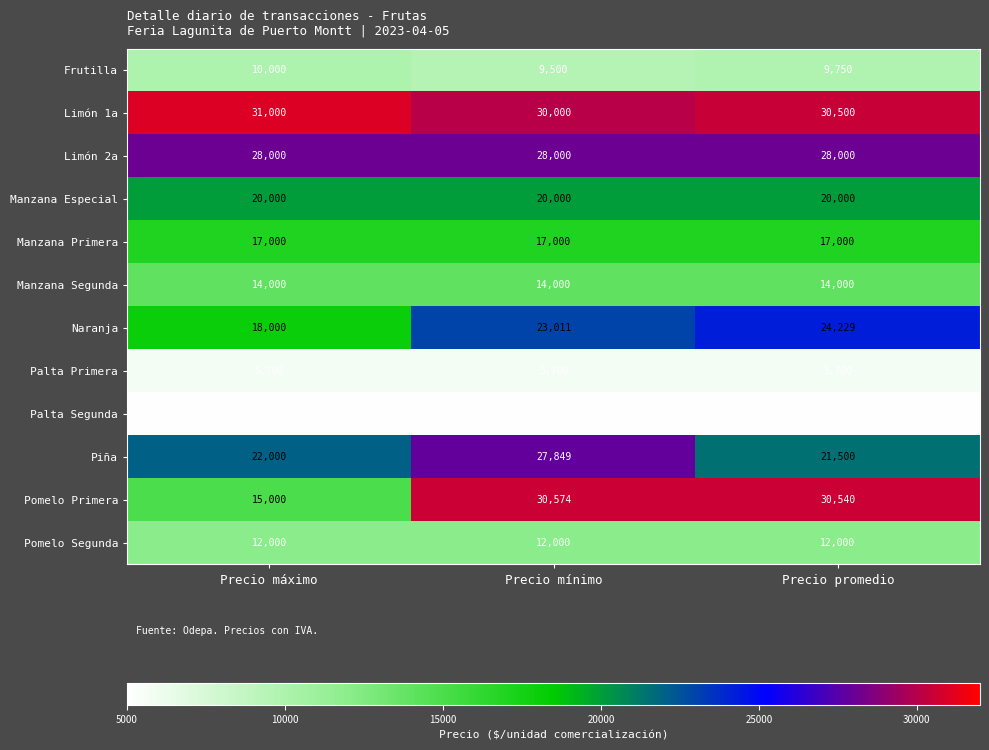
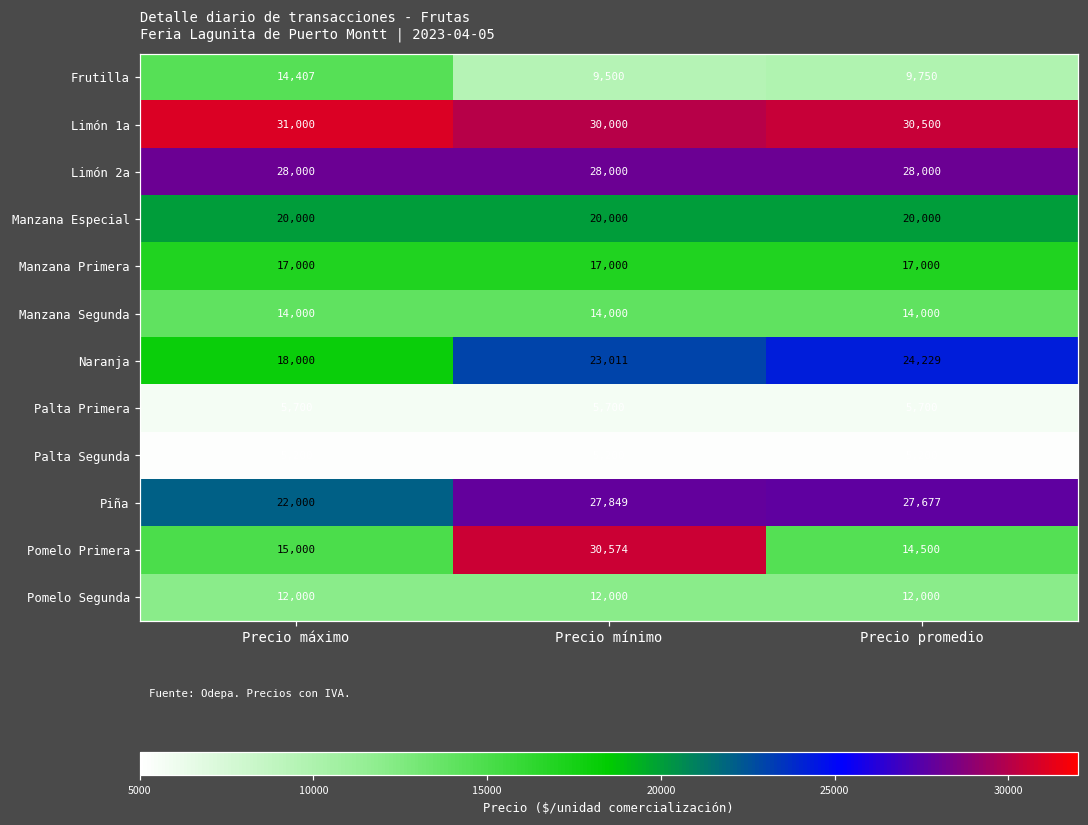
  {
    "Frutilla": {
-     "Precio máximo": "10,000",
+     "Precio máximo": "14,407",
      "Precio mínimo": "9,500",
      "Precio promedio": "9,750"
    },
    "Limón 1a": {
      "Precio máximo": "31,000",
      "Precio mínimo": "30,000",
      "Precio promedio": "30,500"
    },
    "Limón 2a": {
      "Precio máximo": "28,000",
      "Precio mínimo": "28,000",
      "Precio promedio": "28,000"
    },
    "Manzana Especial": {
      "Precio máximo": "20,000",
      "Precio mínimo": "20,000",
      "Precio promedio": "20,000"
    },
    "Manzana Primera": {
      "Precio máximo": "17,000",
      "Precio mínimo": "17,000",
      "Precio promedio": "17,000"
    },
    "Manzana Segunda": {
      "Precio máximo": "14,000",
      "Precio mínimo": "14,000",
      "Precio promedio": "14,000"
    },
    "Naranja": {
      "Precio máximo": "18,000",
      "Precio mínimo": "23,011",
      "Precio promedio": "24,229"
    },
    "Piña": {
      "Precio máximo": "22,000",
      "Precio mínimo": "27,849",
-     "Precio promedio": "21,500"
+     "Precio promedio": "27,677"
    },
    "Pomelo Primera": {
      "Precio máximo": "15,000",
      "Precio mínimo": "30,574",
-     "Precio promedio": "30,540"
+     "Precio promedio": "14,500"
    },
    "Pomelo Segunda": {
      "Precio máximo": "12,000",
      "Precio mínimo": "12,000",
      "Precio promedio": "12,000"
    }
  }
